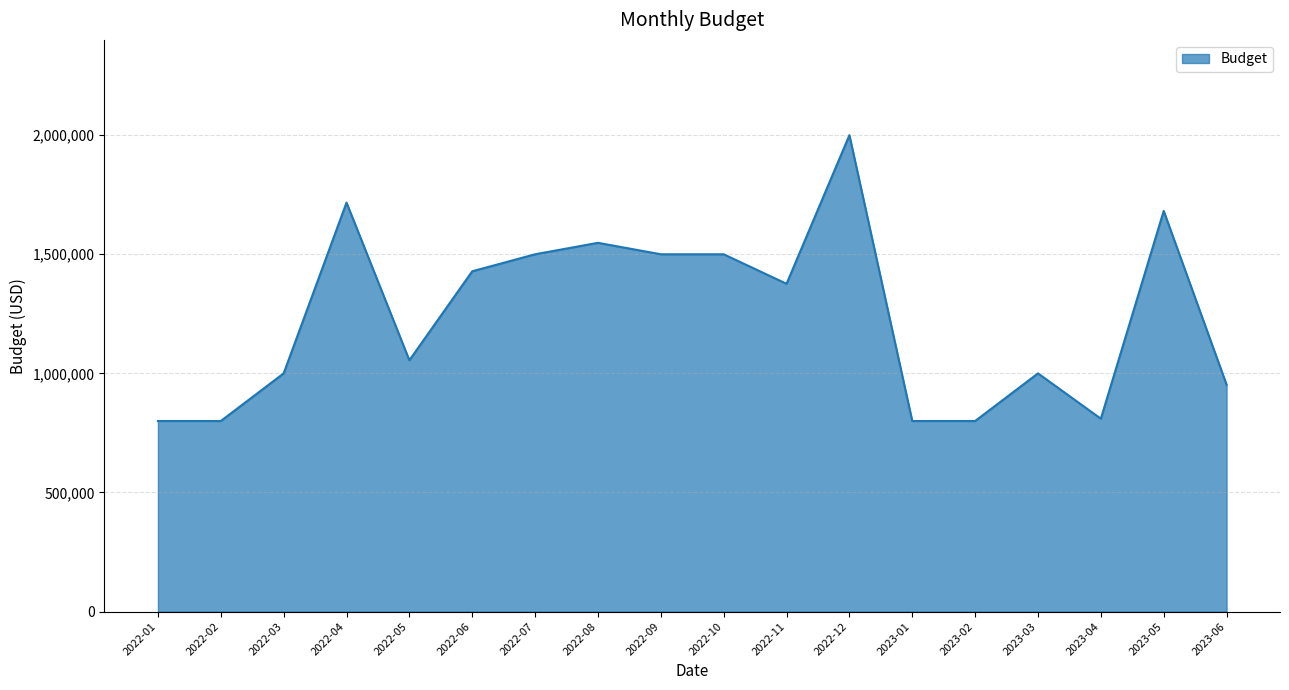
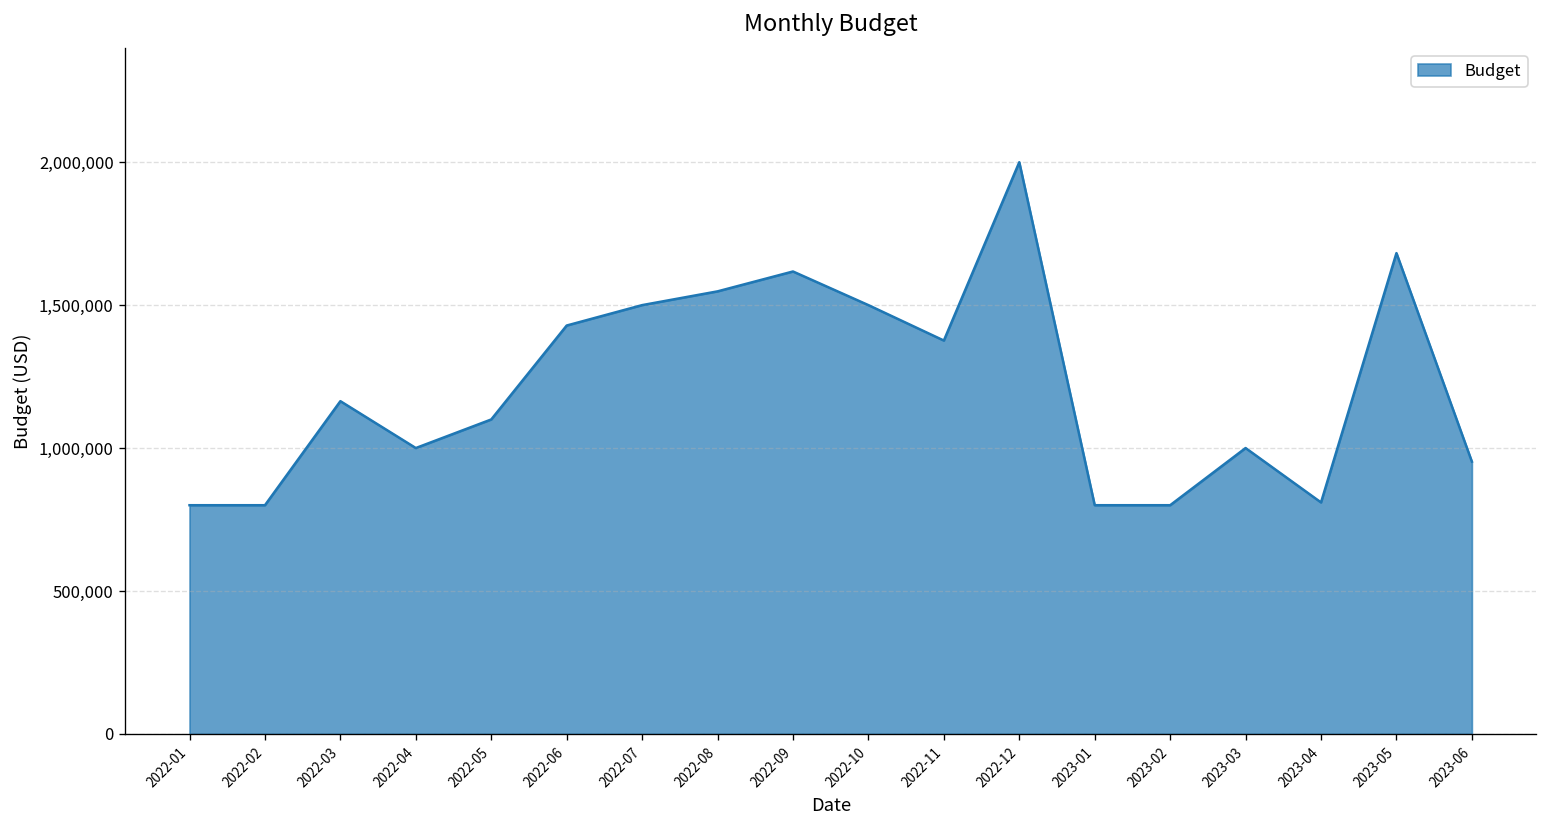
  {
    "2022-01": "800,000",
    "2022-02": "800,000",
-   "2022-03": "1,000,000",
-   "2022-04": "1,720,000",
-   "2022-05": "1,060,000",
+   "2022-03": "1,160,000",
+   "2022-04": "1,000,000",
+   "2022-05": "1,100,000",
    "2022-06": "1,430,000",
    "2022-07": "1,500,000",
    "2022-08": "1,550,000",
-   "2022-09": "1,500,000",
+   "2022-09": "1,620,000",
    "2022-10": "1,500,000",
    "2022-11": "1,380,000",
    "2022-12": "2,000,000",
    "2023-01": "800,000",
    "2023-02": "800,000",
    "2023-03": "1,000,000",
    "2023-04": "810,000",
    "2023-05": "1,680,000",
    "2023-06": "950,000"
  }
